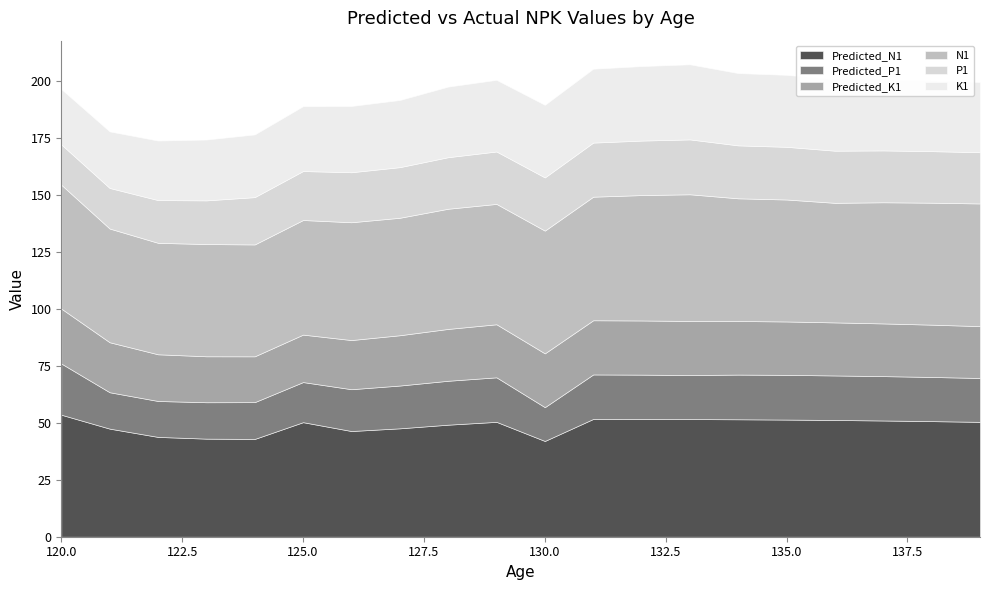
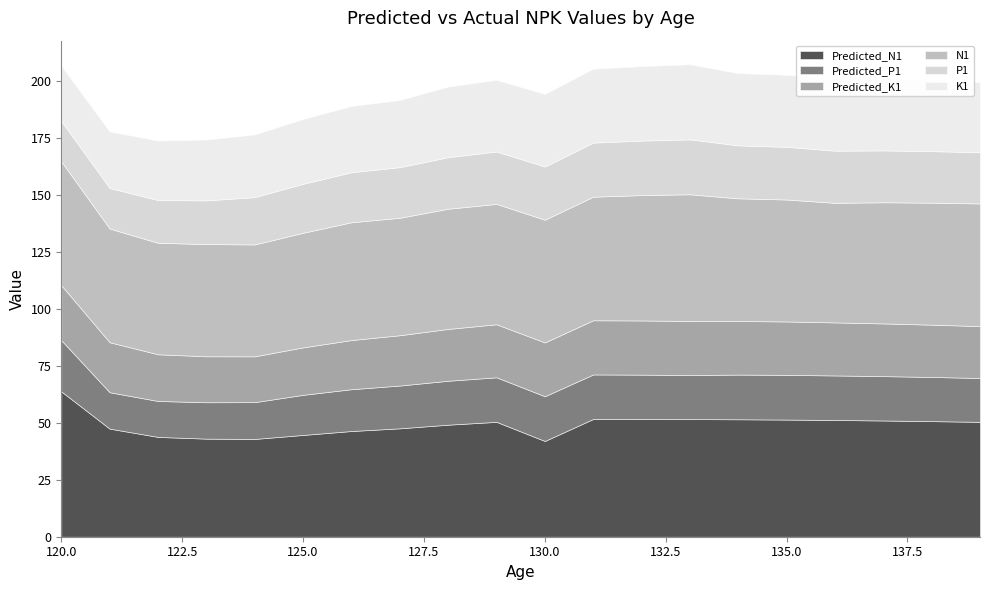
  {
    "Predicted_N1": {
-     "120.0": 53,
-     "125.0": 50,
+     "120.0": 64,
+     "125.0": 45,
      "130.0": 42,
      "135.0": 51
    },
    "Predicted_P1": {
      "120.0": 22,
      "125.0": 18,
-     "130.0": 15,
+     "130.0": 20,
      "135.0": 20
    }
  }
